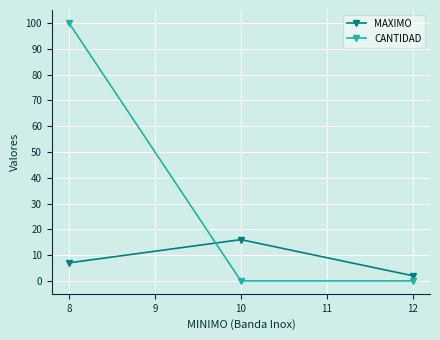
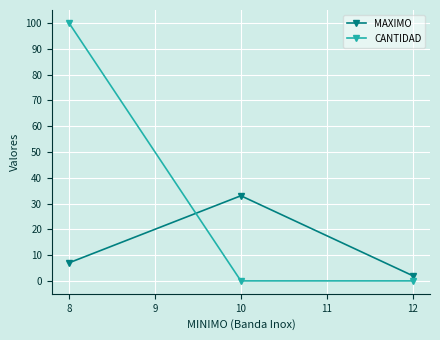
  {
    "MAXIMO": {
      "8": 7,
-     "10": 16,
+     "10": 33,
      "12": 2
    },
    "CANTIDAD": {
      "8": 100,
      "10": 0,
      "12": 0
    }
  }
